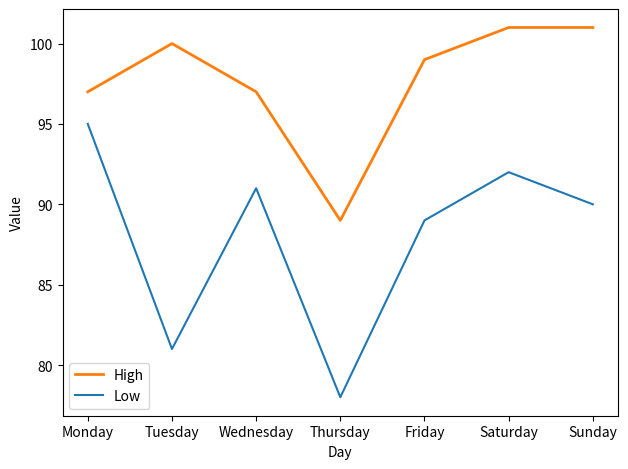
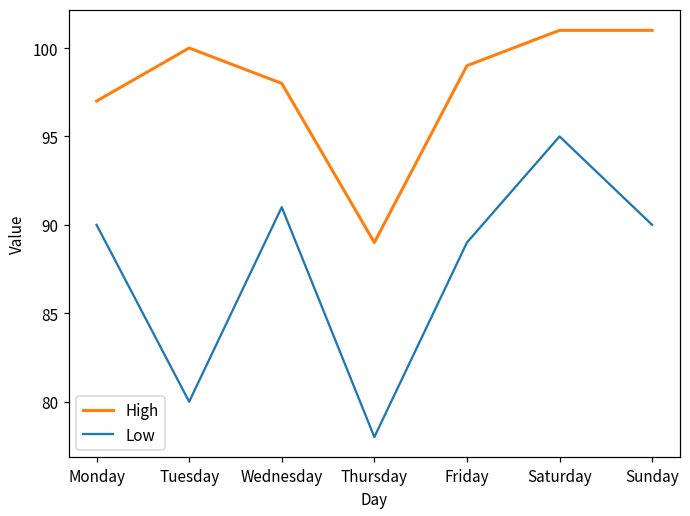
  {
    "High": {
      "Monday": 97,
      "Tuesday": 100,
-     "Wednesday": 97,
+     "Wednesday": 98,
      "Thursday": 89,
      "Friday": 99,
      "Saturday": 101,
      "Sunday": 101
    },
    "Low": {
-     "Monday": 95,
-     "Tuesday": 81,
+     "Monday": 90,
+     "Tuesday": 80,
      "Wednesday": 91,
      "Thursday": 78,
      "Friday": 89,
-     "Saturday": 92,
+     "Saturday": 95,
      "Sunday": 90
    }
  }
